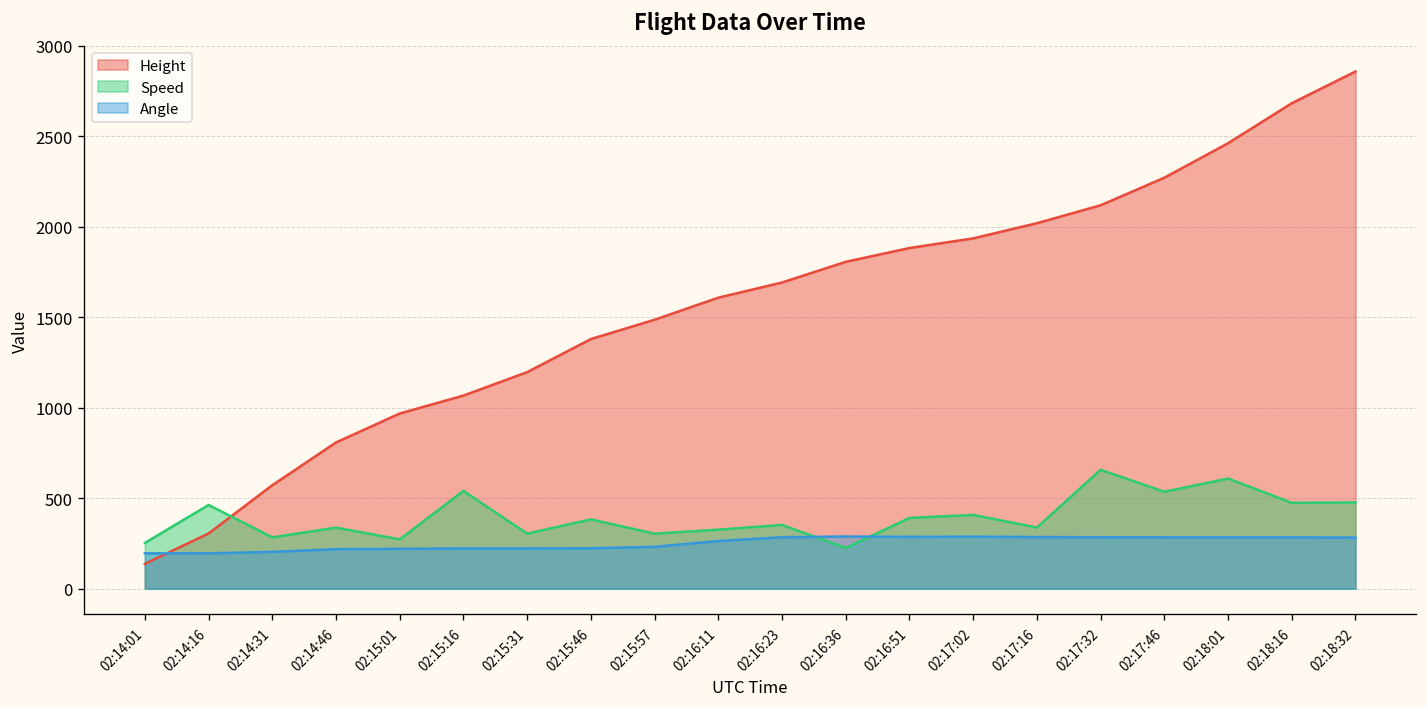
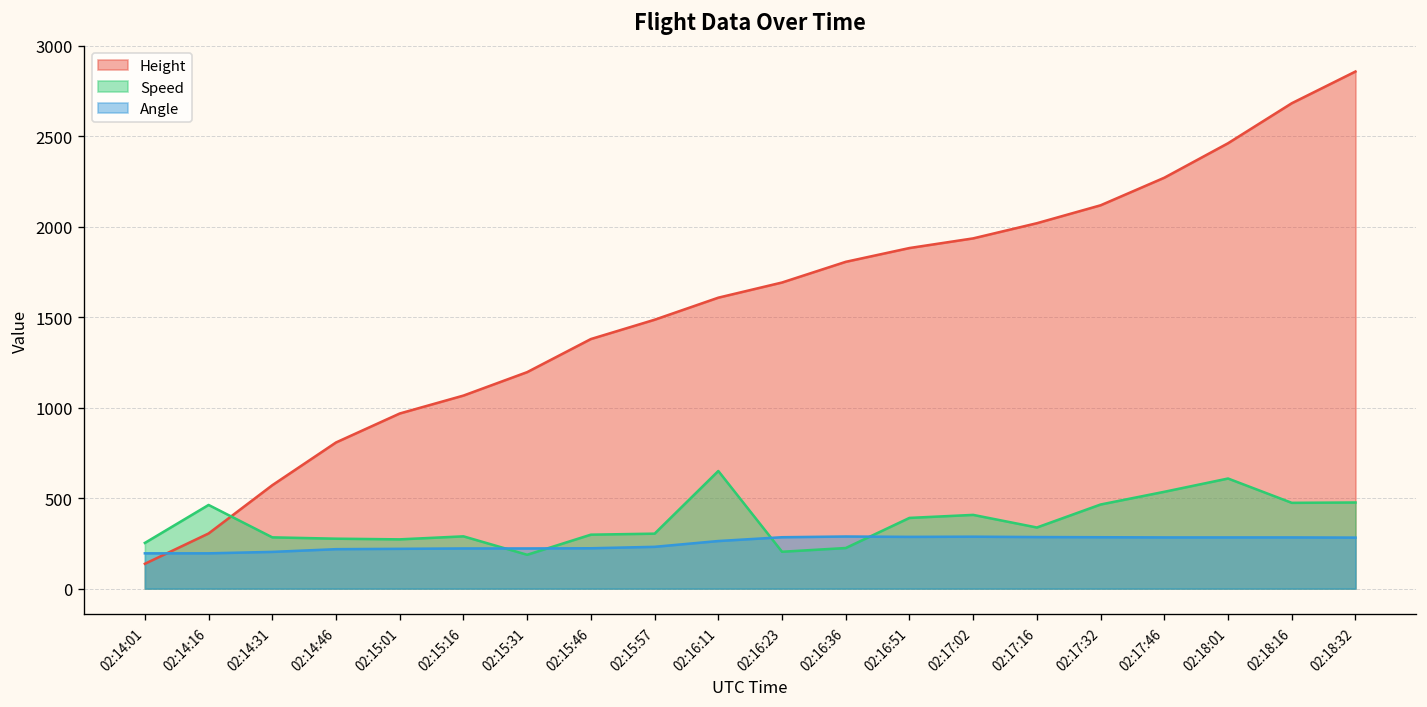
  {
    "Height": {
      "02:14:01": 140,
      "02:14:16": 300,
      "02:14:31": 570,
      "02:14:46": 810,
      "02:15:01": 970,
      "02:15:16": 1070,
      "02:15:31": 1200,
      "02:15:46": 1380,
      "02:15:57": 1490,
      "02:16:11": 1610,
      "02:16:23": 1690,
      "02:16:36": 1810,
      "02:16:51": 1880,
      "02:17:02": 1940,
      "02:17:16": 2020,
      "02:17:32": 2120,
      "02:17:46": 2270,
      "02:18:01": 2460,
      "02:18:16": 2680,
      "02:18:32": 2860
    },
    "Speed": {
      "02:14:01": 250,
      "02:14:16": 460,
      "02:14:31": 280,
-     "02:14:46": 340,
+     "02:14:46": 280,
      "02:15:01": 270,
-     "02:15:16": 540,
-     "02:15:31": 300,
-     "02:15:46": 380,
+     "02:15:16": 290,
+     "02:15:31": 190,
+     "02:15:46": 300,
      "02:15:57": 300,
-     "02:16:11": 330,
-     "02:16:23": 350,
+     "02:16:11": 650,
+     "02:16:23": 200,
      "02:16:36": 220,
      "02:16:51": 390,
      "02:17:02": 410,
      "02:17:16": 340,
-     "02:17:32": 660,
+     "02:17:32": 460,
      "02:17:46": 540,
      "02:18:01": 610,
      "02:18:16": 470,
      "02:18:32": 480
    },
    "Angle": {
      "02:14:01": 200,
      "02:14:16": 200,
      "02:14:31": 200,
      "02:14:46": 220,
      "02:15:01": 220,
      "02:15:16": 220,
      "02:15:31": 220,
      "02:15:46": 220,
      "02:15:57": 230,
      "02:16:11": 260,
      "02:16:23": 280,
      "02:16:36": 290,
      "02:16:51": 290,
      "02:17:02": 290,
      "02:17:16": 290,
      "02:17:32": 280,
      "02:17:46": 280,
      "02:18:01": 280,
      "02:18:16": 280,
      "02:18:32": 280
    }
  }
